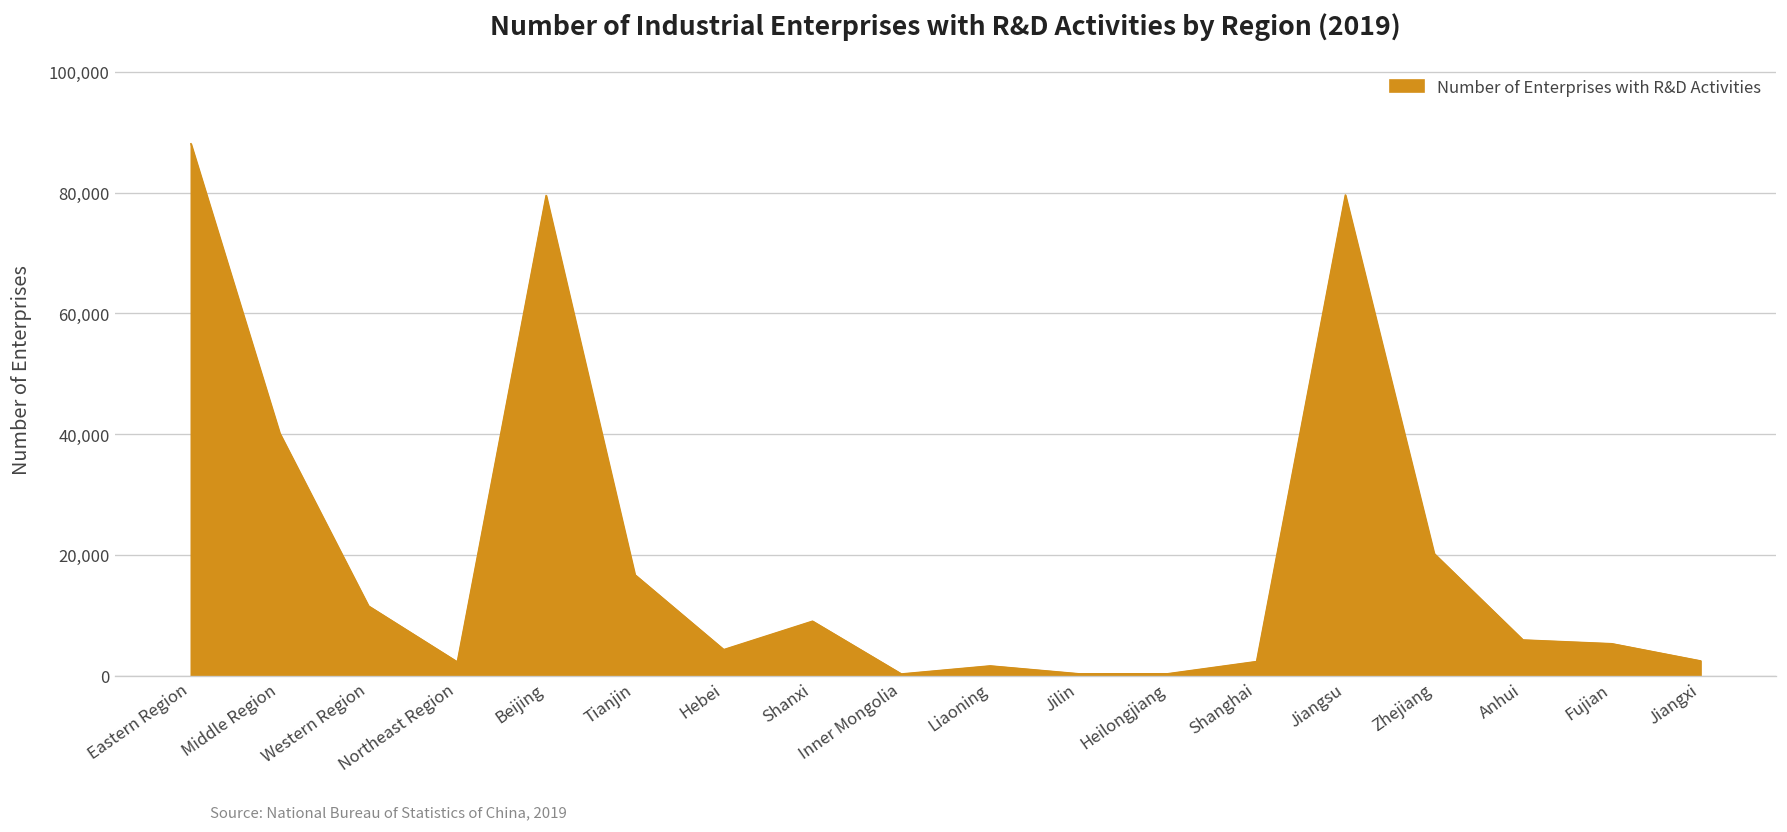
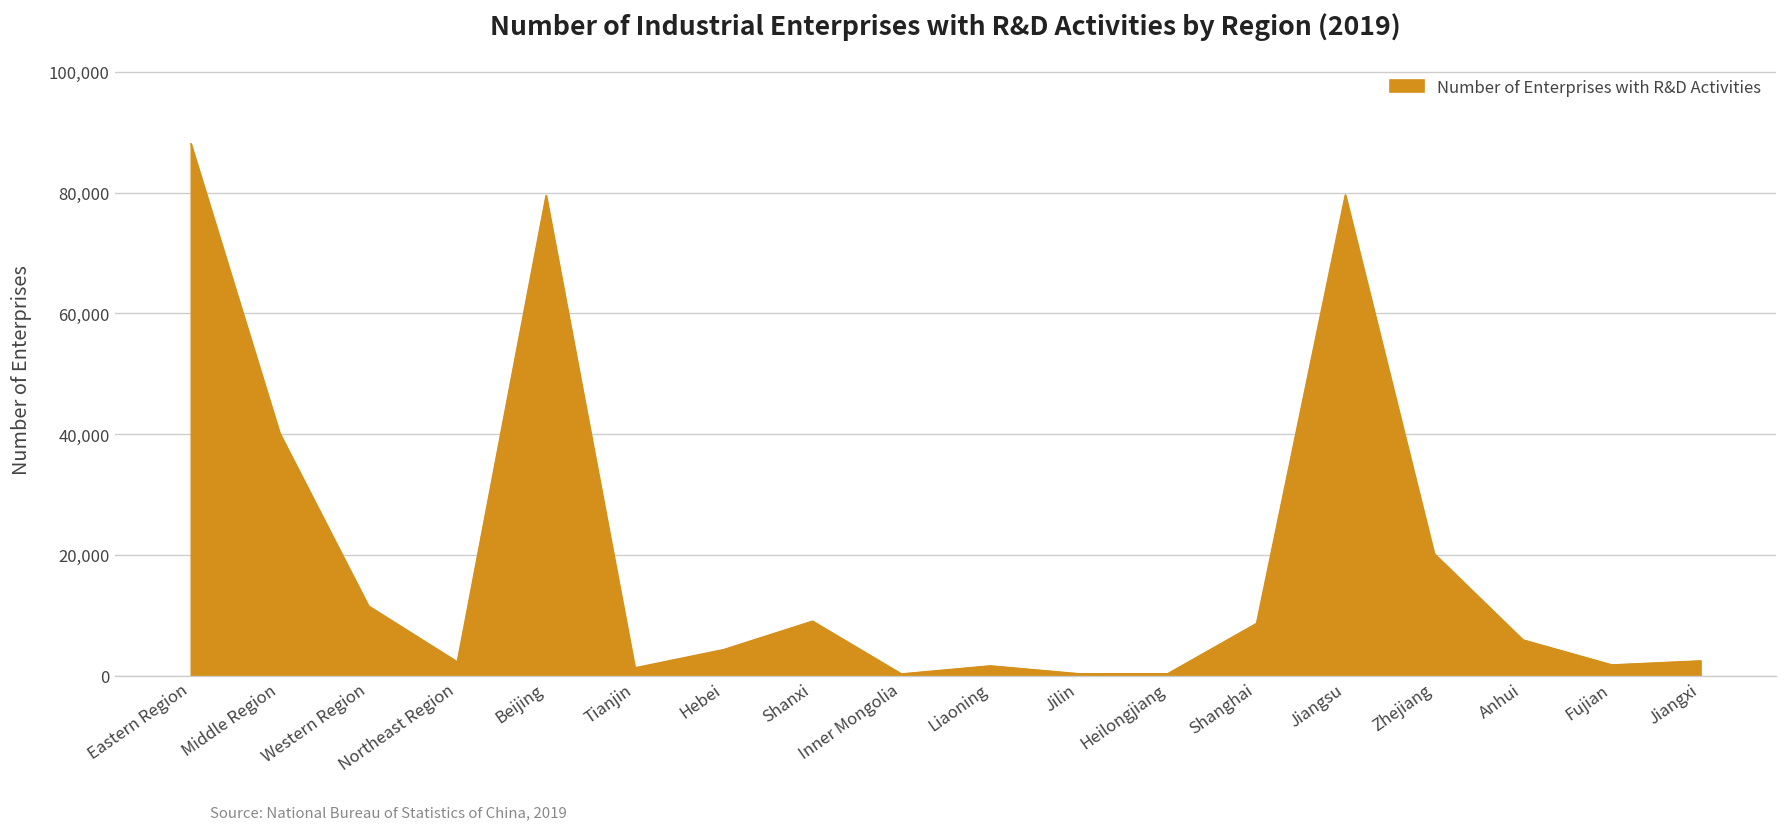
  {
    "Eastern Region": "88,000",
    "Middle Region": "40,000",
    "Western Region": "12,000",
    "Northeast Region": "2,000",
    "Beijing": "80,000",
-   "Tianjin": "17,000",
+   "Tianjin": "1,000",
    "Hebei": "4,000",
    "Shanxi": "9,000",
    "Inner Mongolia": "0",
    "Liaoning": "2,000",
    "Jilin": "0",
    "Heilongjiang": "0",
-   "Shanghai": "2,000",
+   "Shanghai": "9,000",
    "Jiangsu": "80,000",
    "Zhejiang": "20,000",
    "Anhui": "6,000",
-   "Fujian": "5,000",
+   "Fujian": "2,000",
    "Jiangxi": "2,000"
  }
